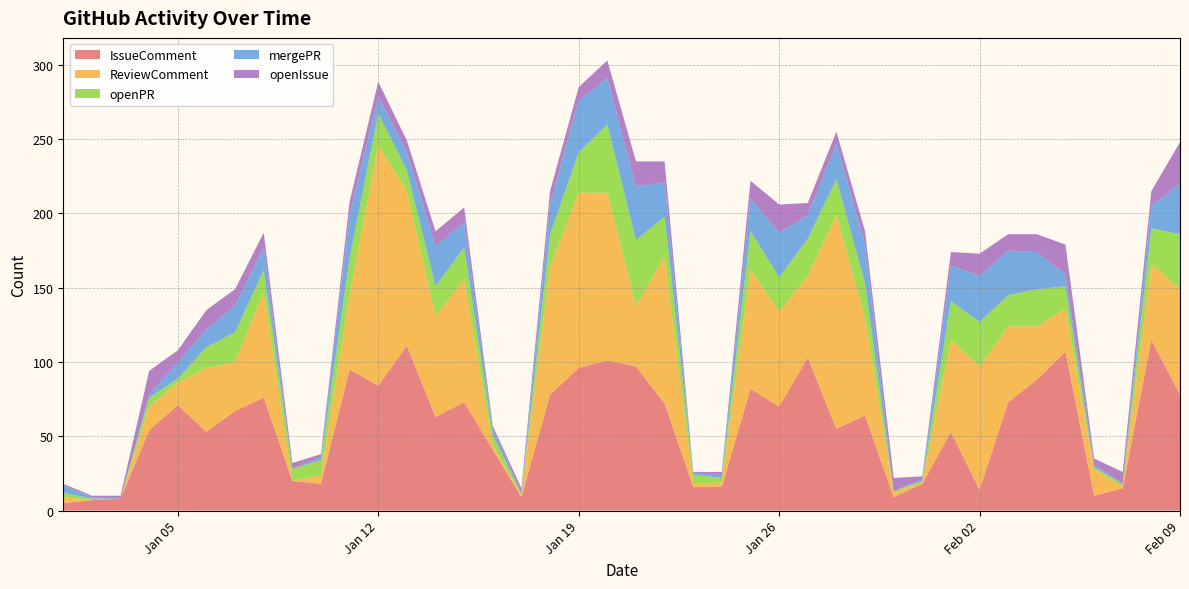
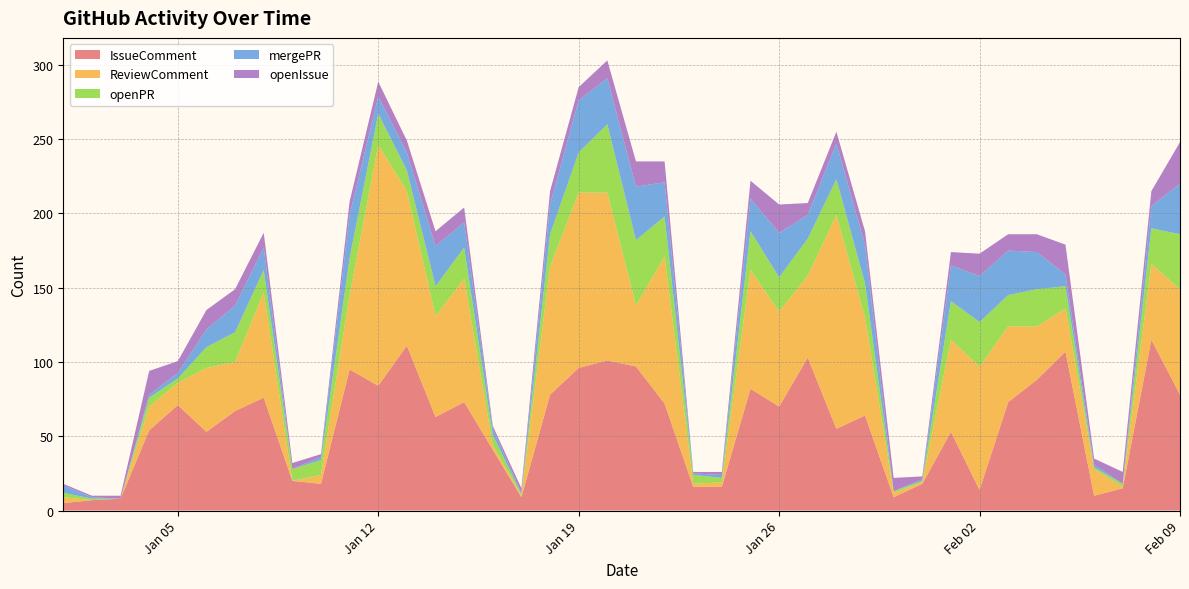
  {
    "IssueComment": {
      "Jan 05": 71,
      "Jan 12": 84,
      "Jan 19": 96,
      "Jan 26": 70,
      "Feb 02": 14,
      "Feb 09": 78
    },
    "ReviewComment": {
      "Jan 05": 15,
      "Jan 12": 162,
      "Jan 19": 118,
      "Jan 26": 64,
      "Feb 02": 83,
      "Feb 09": 71
    },
    "openPR": {
      "Jan 05": 3,
      "Jan 12": 21,
      "Jan 19": 27,
      "Jan 26": 23,
      "Feb 02": 30,
      "Feb 09": 37
    },
    "mergePR": {
-     "Jan 05": 11,
+     "Jan 05": 4,
      "Jan 12": 12,
      "Jan 19": 35,
      "Jan 26": 30,
      "Feb 02": 31,
      "Feb 09": 34
    },
    "openIssue": {
      "Jan 05": 8,
      "Jan 12": 10,
      "Jan 19": 9,
      "Jan 26": 19,
      "Feb 02": 15,
      "Feb 09": 28
    }
  }
